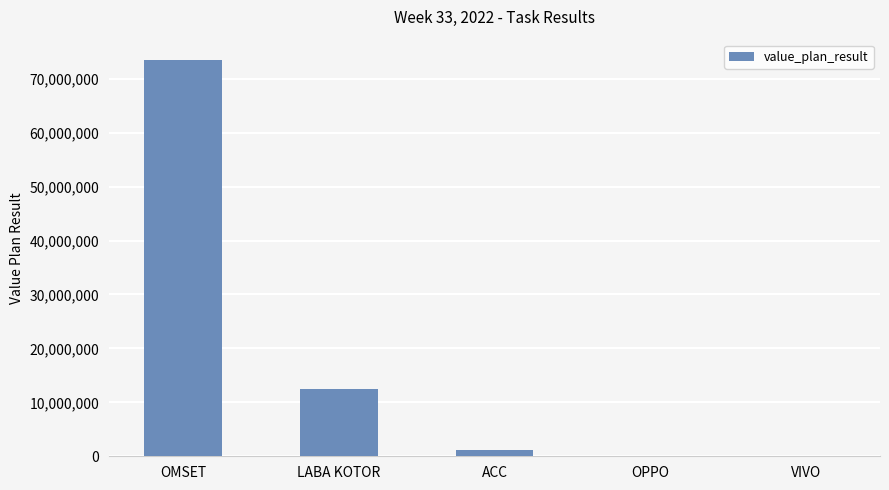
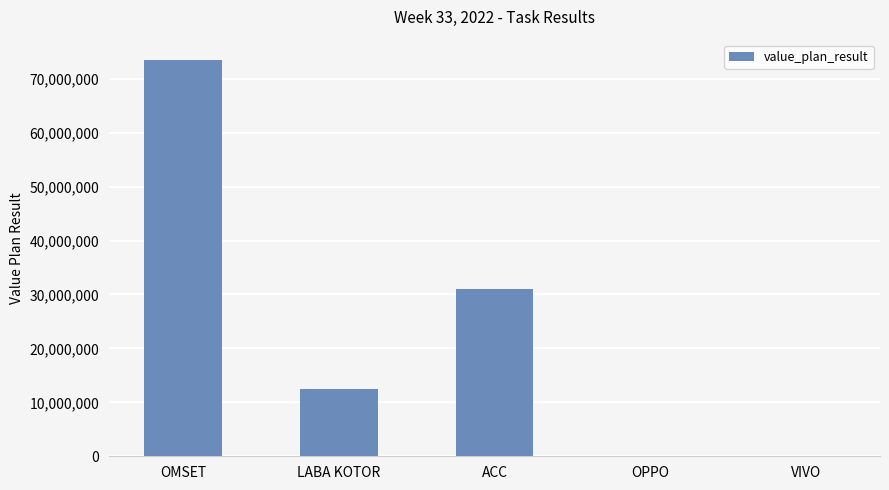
  {
    "OMSET": "74,000,000",
    "LABA KOTOR": "12,000,000",
-   "ACC": "1,000,000"
+   "ACC": "31,000,000"
  }
